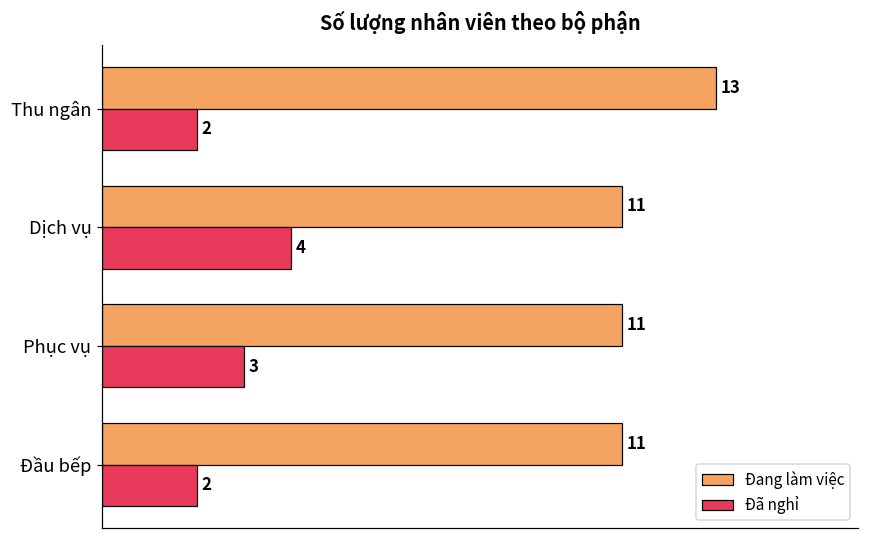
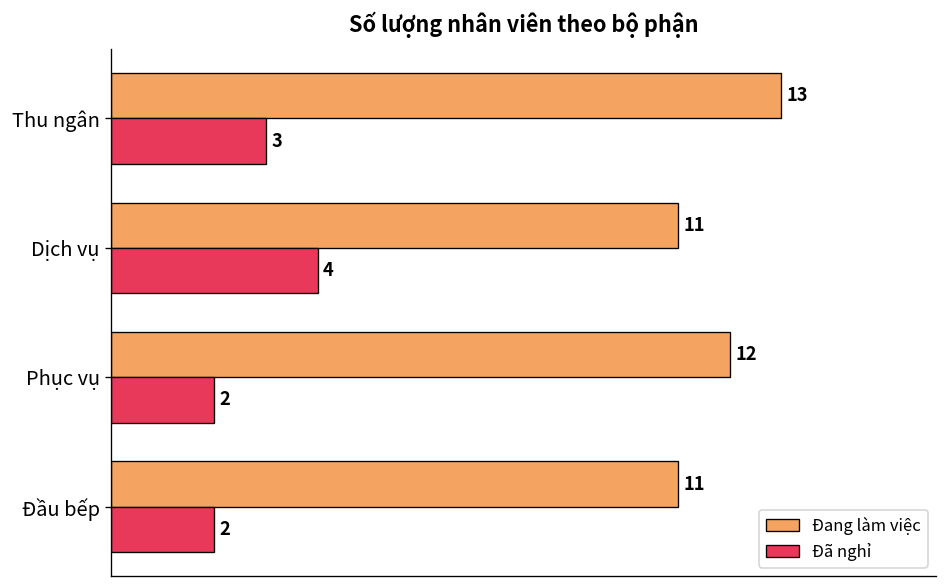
  {
    "Đang làm việc": {
      "Thu ngân": 13,
      "Dịch vụ": 11,
-     "Phục vụ": 11,
+     "Phục vụ": 12,
      "Đầu bếp": 11
    },
    "Đã nghỉ": {
-     "Thu ngân": 2,
+     "Thu ngân": 3,
      "Dịch vụ": 4,
-     "Phục vụ": 3,
+     "Phục vụ": 2,
      "Đầu bếp": 2
    }
  }
